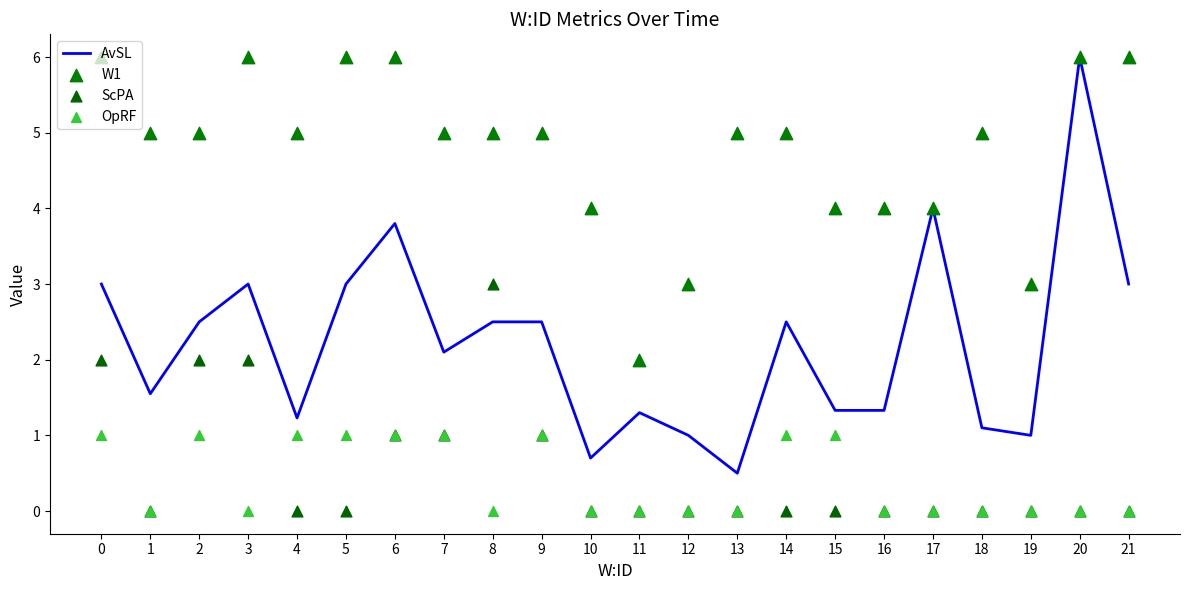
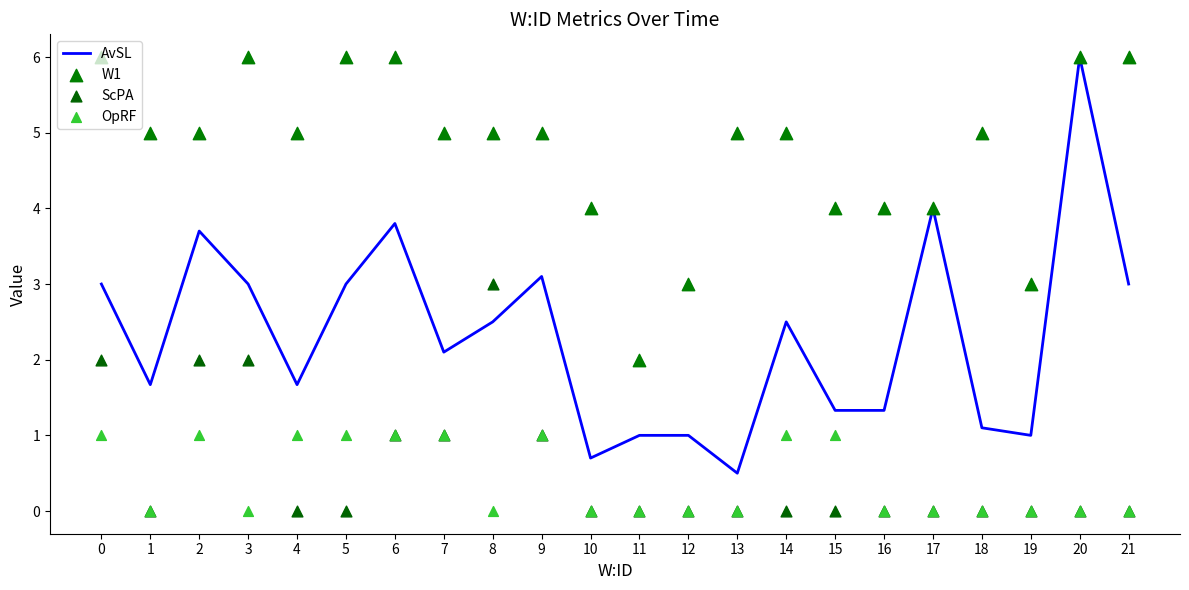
  {
    "AvSL": {
      "0": 3.0,
-     "1": 1.6,
-     "2": 2.5,
+     "1": 1.7,
+     "2": 3.7,
      "3": 3.0,
-     "4": 1.2,
+     "4": 1.7,
      "5": 3.0,
      "6": 3.8,
      "7": 2.1,
      "8": 2.5,
-     "9": 2.5,
+     "9": 3.1,
      "10": 0.7,
-     "11": 1.3,
+     "11": 1.0,
      "12": 1.0,
      "13": 0.5,
      "14": 2.5,
      "15": 1.3,
      "16": 1.3,
      "18": 1.1,
      "19": 1.0,
      "21": 3.0
    }
  }
